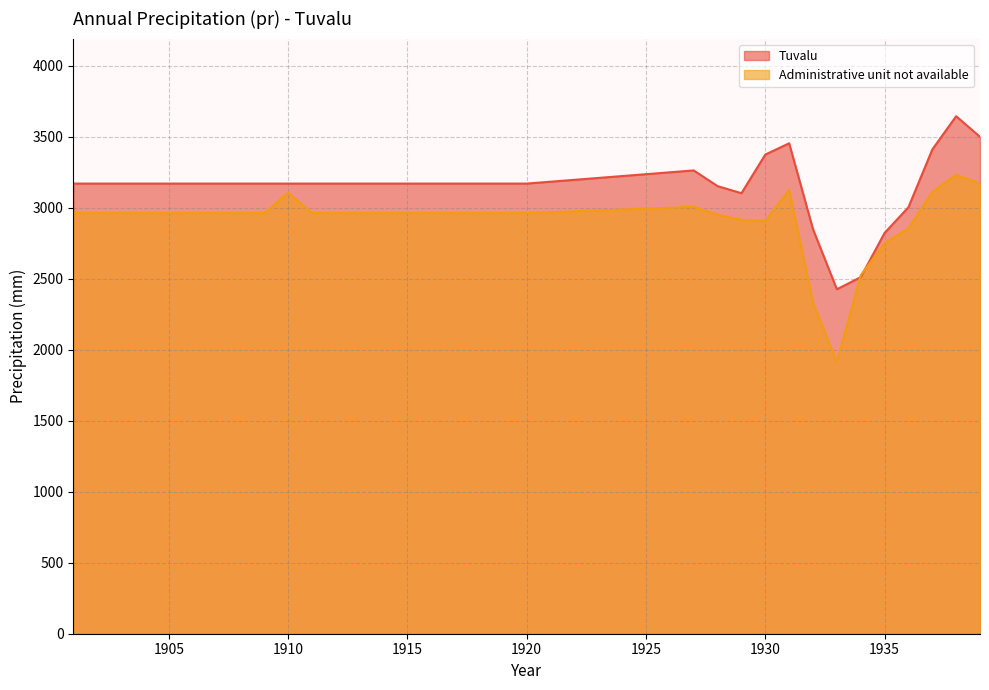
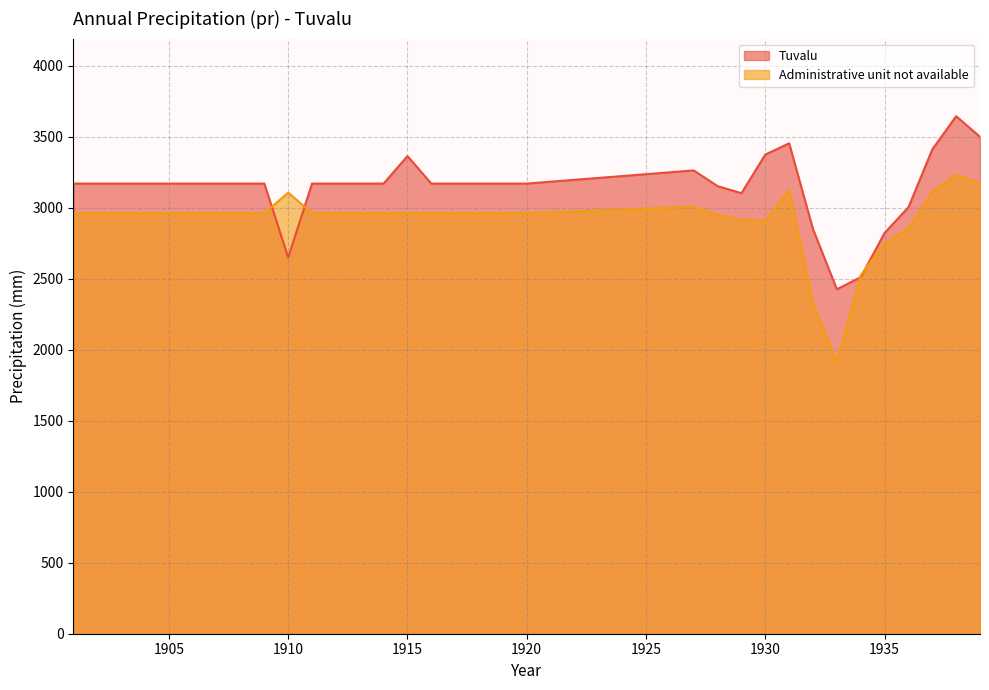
  {
    "Tuvalu": {
      "1905": 3170,
-     "1910": 3170,
-     "1915": 3170,
+     "1910": 2650,
+     "1915": 3360,
      "1920": 3170,
      "1930": 3370,
      "1935": 2820
    },
    "Administrative unit not available": {
      "1905": 2960,
      "1910": 3110,
      "1915": 2960,
      "1920": 2960,
      "1930": 2910,
      "1935": 2750
    }
  }
